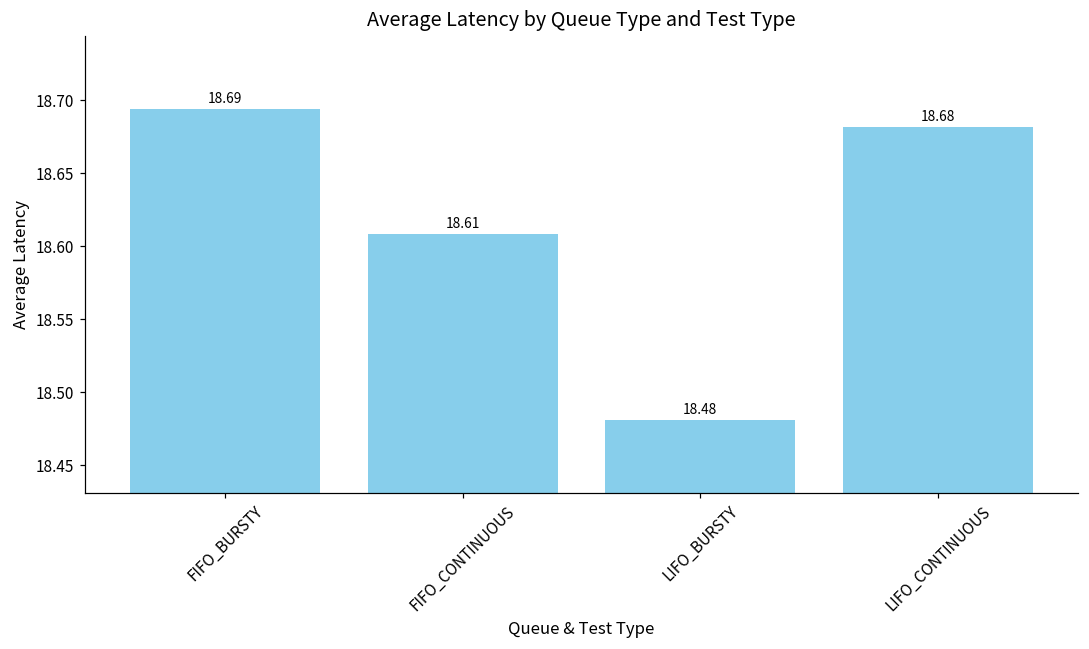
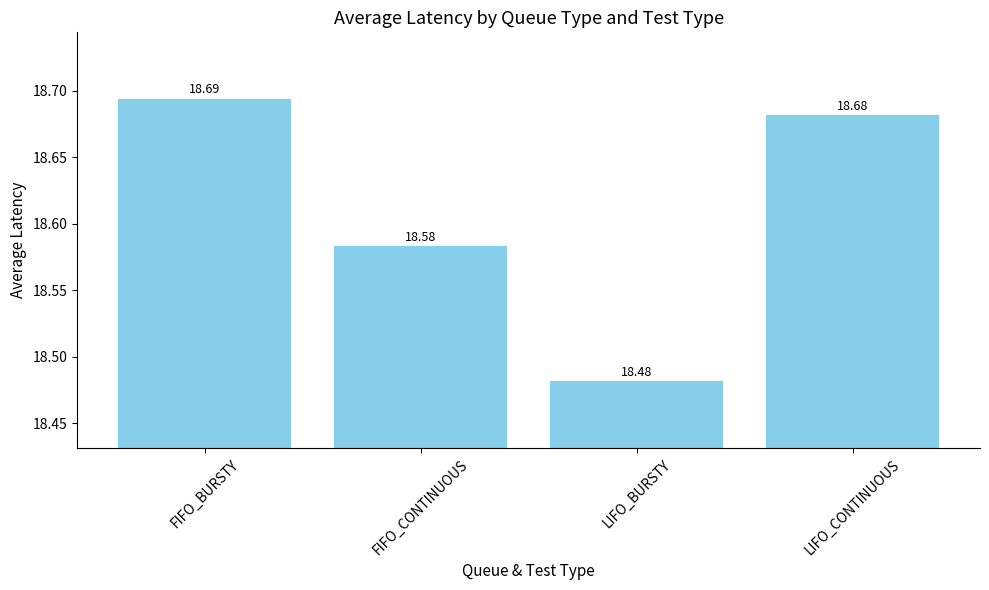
  {
    "FIFO_BURSTY": 18.69,
-   "FIFO_CONTINUOUS": 18.61,
+   "FIFO_CONTINUOUS": 18.58,
    "LIFO_BURSTY": 18.48,
    "LIFO_CONTINUOUS": 18.68
  }
